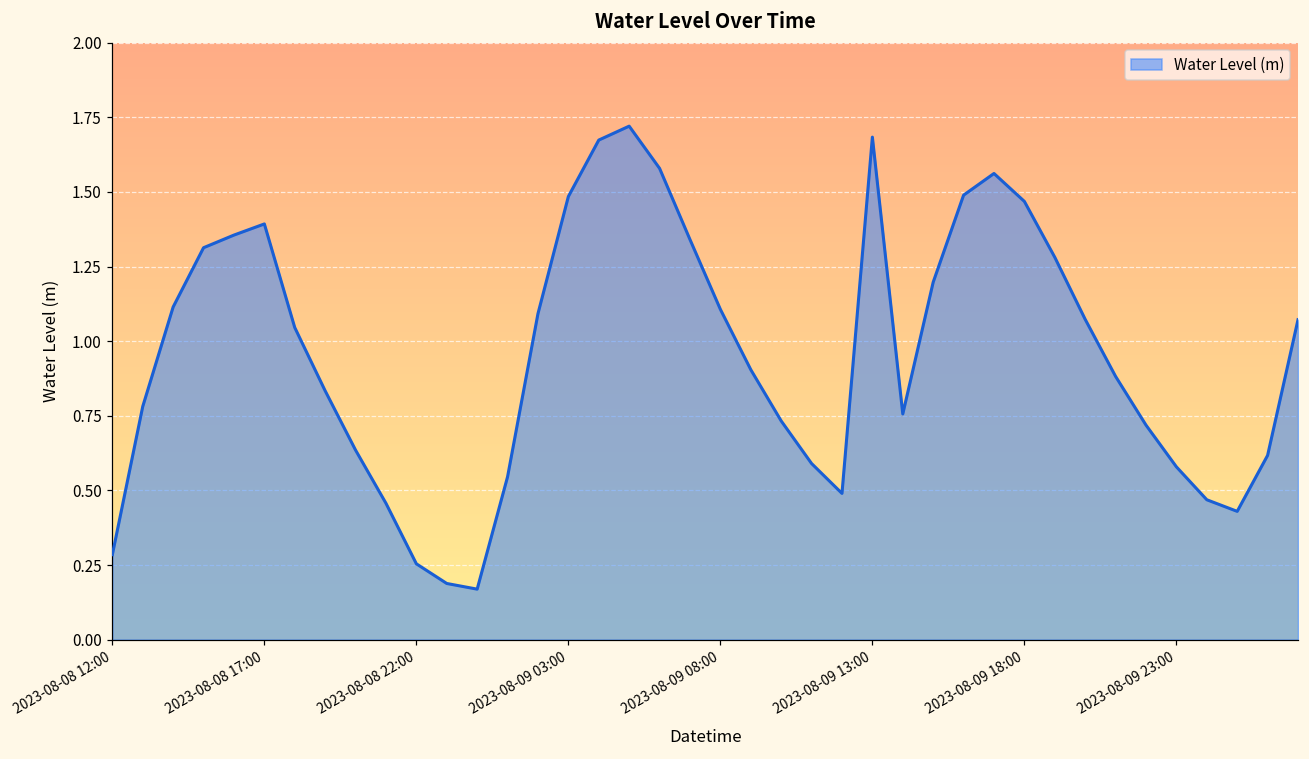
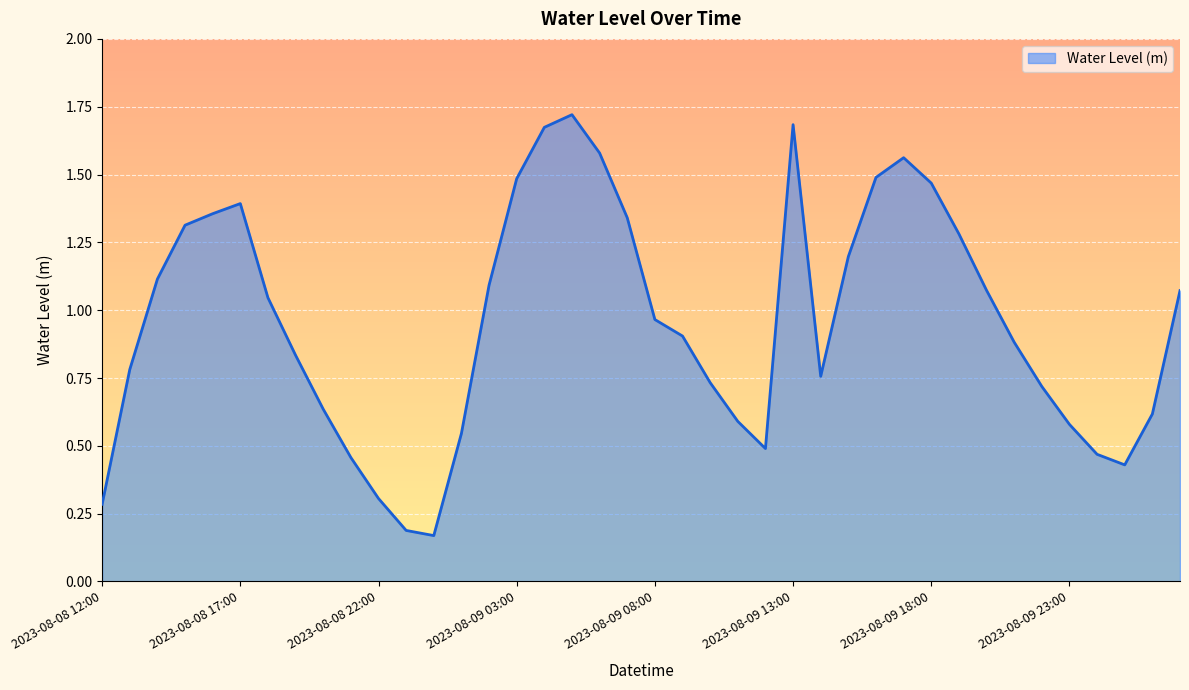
  {
    "2023-08-08 12:00": 0.28,
    "2023-08-08 17:00": 1.39,
-   "2023-08-08 22:00": 0.25,
+   "2023-08-08 22:00": 0.31,
    "2023-08-09 03:00": 1.48,
-   "2023-08-09 08:00": 1.11,
+   "2023-08-09 08:00": 0.97,
    "2023-08-09 13:00": 1.68,
    "2023-08-09 18:00": 1.47,
    "2023-08-09 23:00": 0.58
  }
